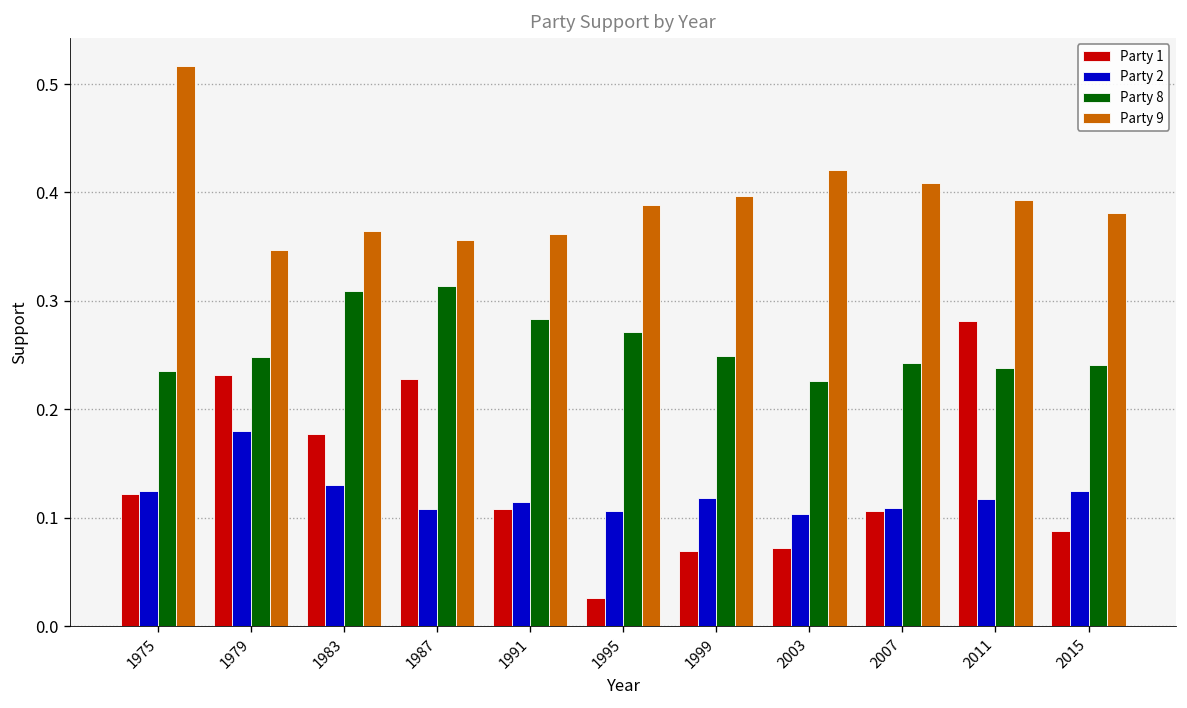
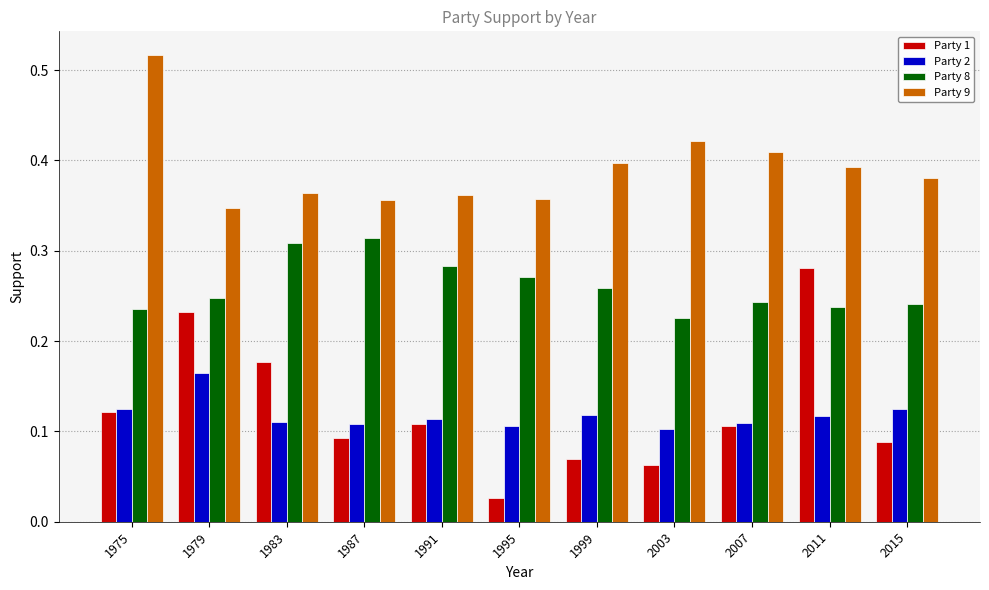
  {
    "Party 1": {
      "1975": 0.12,
      "1979": 0.23,
      "1983": 0.18,
-     "1987": 0.23,
+     "1987": 0.09,
      "1991": 0.11,
      "1995": 0.03,
      "1999": 0.07,
-     "2003": 0.07,
+     "2003": 0.06,
      "2007": 0.11,
      "2011": 0.28,
      "2015": 0.09
    },
    "Party 2": {
      "1975": 0.13,
-     "1979": 0.18,
-     "1983": 0.13,
+     "1979": 0.17,
+     "1983": 0.11,
      "1987": 0.11,
      "1991": 0.11,
      "1995": 0.11,
      "1999": 0.12,
      "2003": 0.10,
      "2007": 0.11,
      "2011": 0.12,
      "2015": 0.13
    },
    "Party 8": {
      "1975": 0.24,
      "1979": 0.25,
      "1983": 0.31,
      "1987": 0.31,
      "1991": 0.28,
      "1995": 0.27,
-     "1999": 0.25,
+     "1999": 0.26,
      "2003": 0.23,
      "2007": 0.24,
      "2011": 0.24,
      "2015": 0.24
    },
    "Party 9": {
      "1975": 0.52,
      "1979": 0.35,
      "1983": 0.36,
      "1987": 0.36,
      "1991": 0.36,
-     "1995": 0.39,
+     "1995": 0.36,
      "1999": 0.40,
      "2003": 0.42,
      "2007": 0.41,
      "2011": 0.39,
      "2015": 0.38
    }
  }
